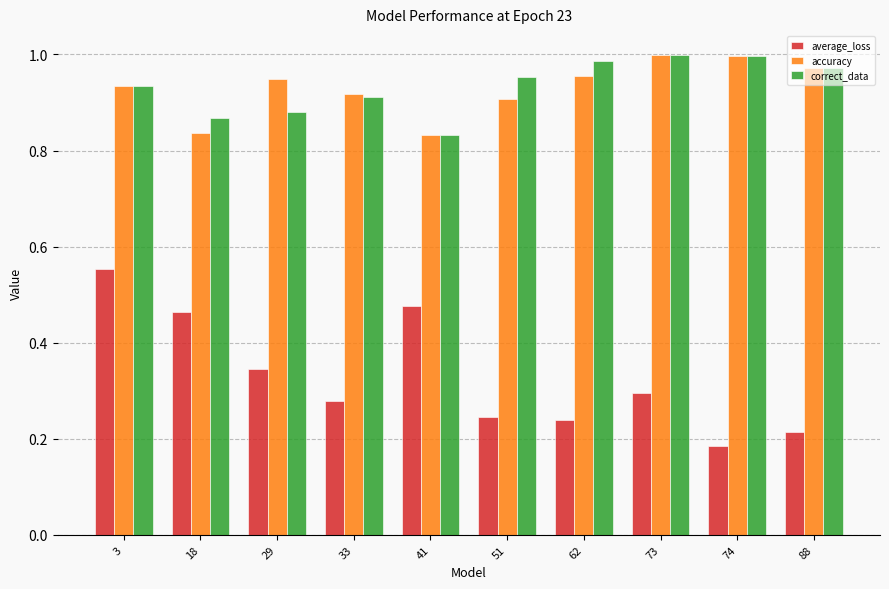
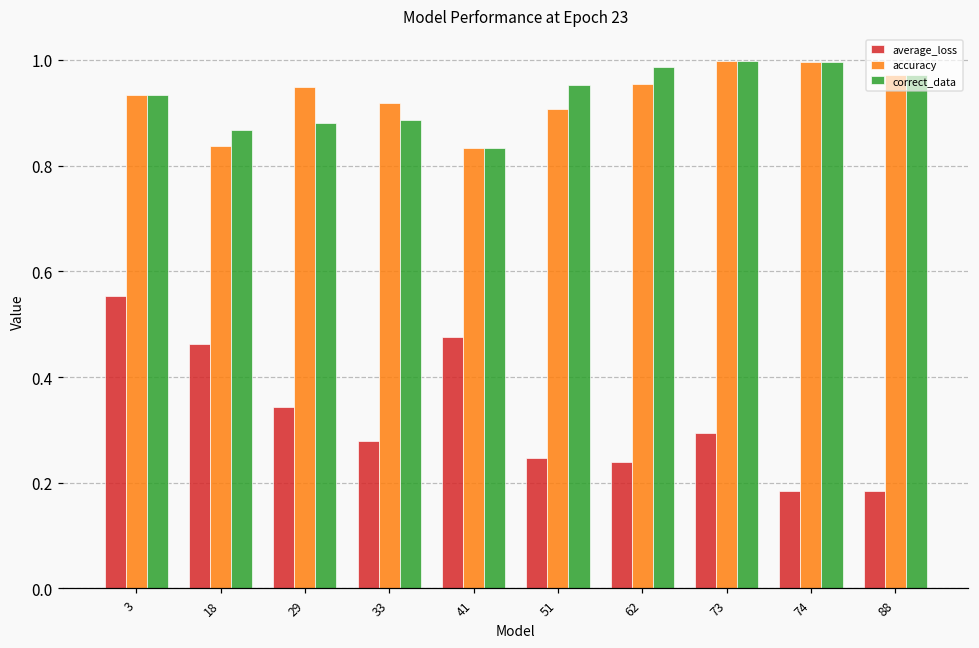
  {
    "average_loss": {
      "3": 0.55,
      "18": 0.46,
      "29": 0.34,
      "33": 0.28,
      "41": 0.48,
      "51": 0.25,
      "62": 0.24,
      "73": 0.29,
      "74": 0.18,
-     "88": 0.21
+     "88": 0.18
    },
    "accuracy": {
      "3": 0.93,
      "18": 0.84,
      "29": 0.95,
      "33": 0.92,
      "41": 0.83,
      "51": 0.91,
      "62": 0.95,
      "73": 1.00,
      "74": 1.00
    },
    "correct_data": {
      "3": 0.93,
      "18": 0.87,
      "29": 0.88,
-     "33": 0.91,
+     "33": 0.89,
      "41": 0.83,
      "51": 0.95,
      "62": 0.99,
      "73": 1.00,
      "74": 1.00
    }
  }
